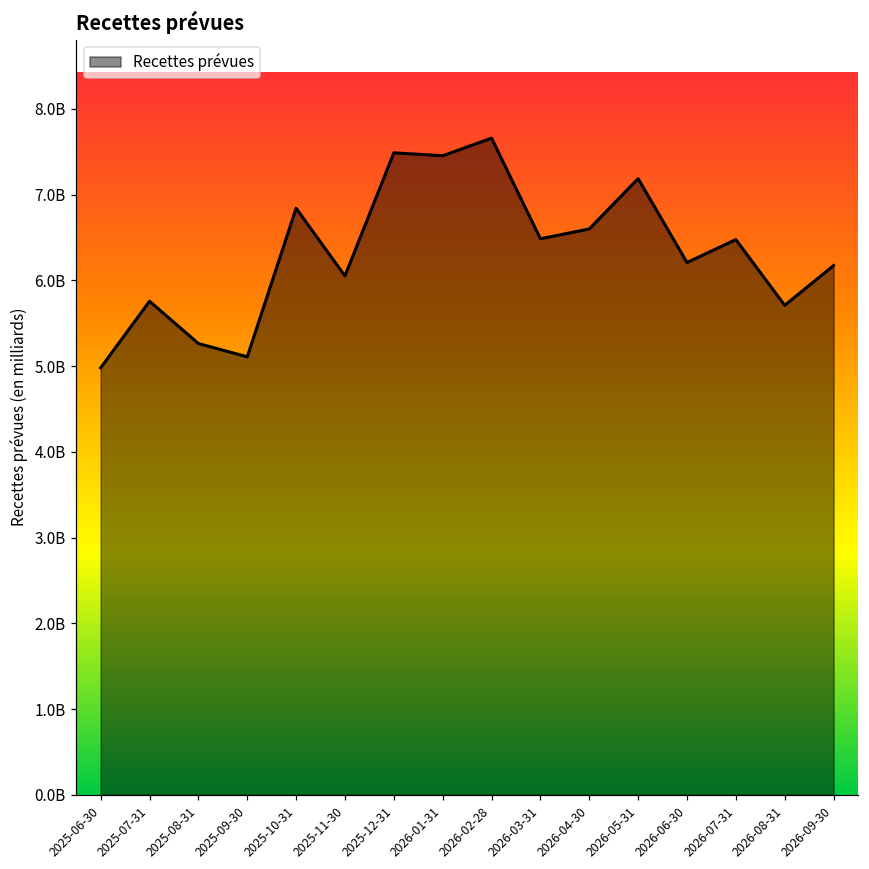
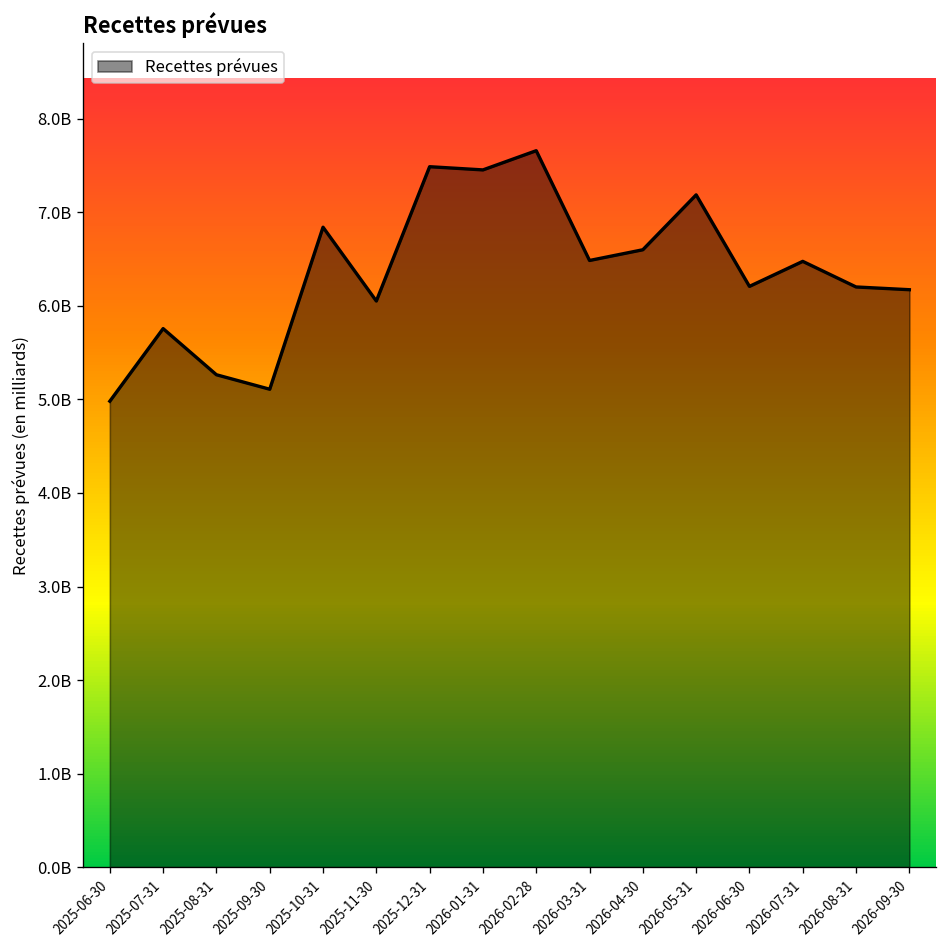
  {
    "2025-06-30": 5000000000,
    "2025-07-31": 5800000000,
    "2025-08-31": 5300000000,
    "2025-09-30": 5100000000,
    "2025-10-31": 6800000000,
    "2025-11-30": 6100000000,
    "2025-12-31": 7500000000,
    "2026-01-31": 7500000000,
    "2026-02-28": 7700000000,
    "2026-03-31": 6500000000,
    "2026-04-30": 6600000000,
    "2026-05-31": 7200000000,
    "2026-06-30": 6200000000,
    "2026-07-31": 6500000000,
-   "2026-08-31": 5700000000,
+   "2026-08-31": 6200000000,
    "2026-09-30": 6200000000
  }
